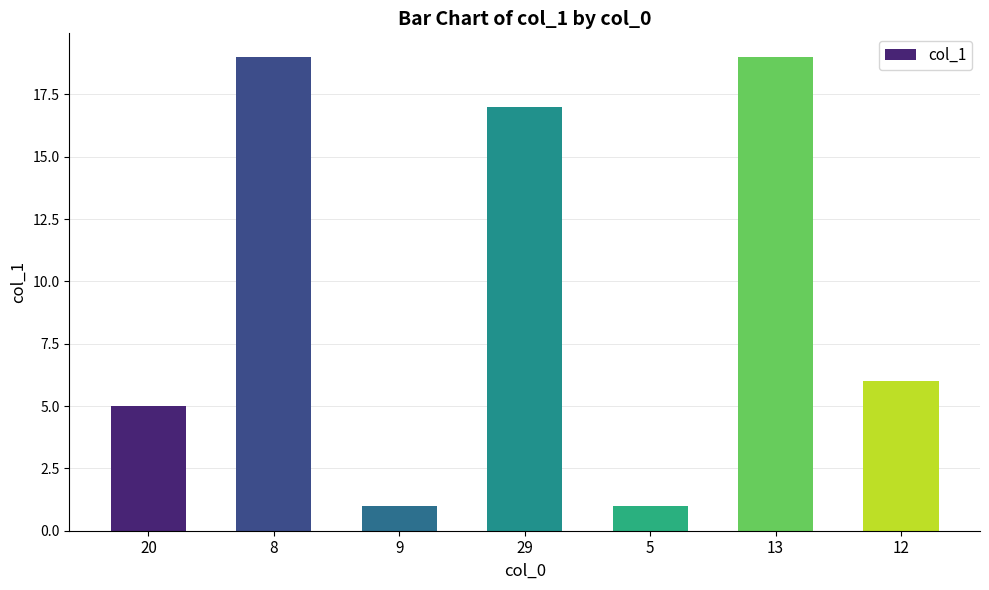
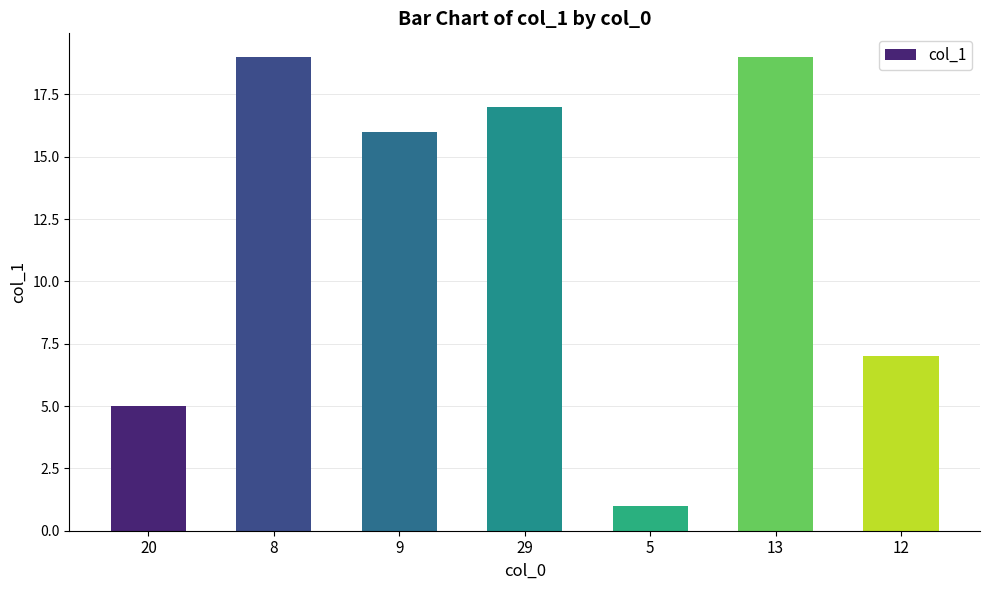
  {
    "20": 5,
    "8": 19,
-   "9": 1,
+   "9": 16,
    "29": 17,
    "5": 1,
    "13": 19,
-   "12": 6
+   "12": 7
  }
